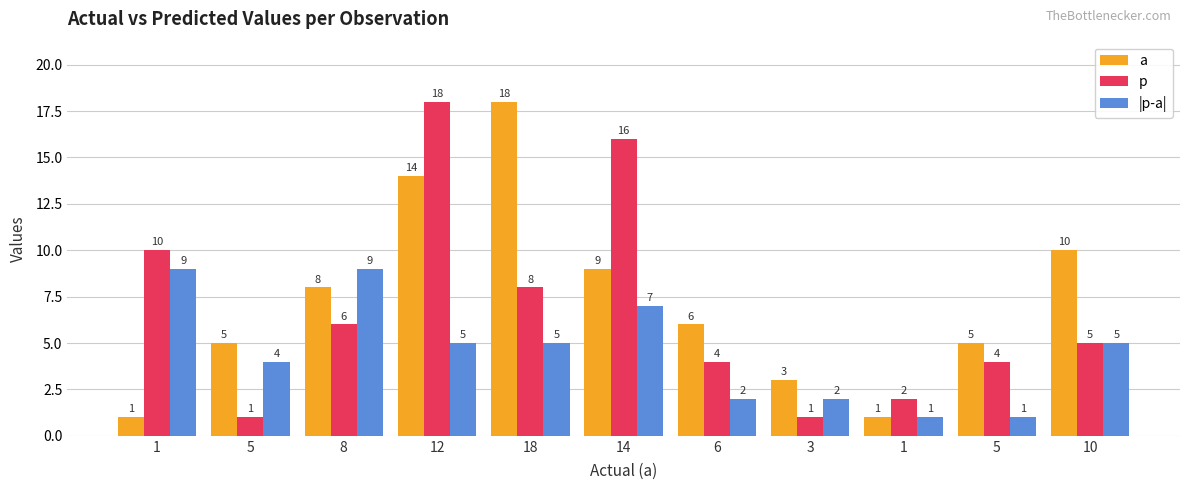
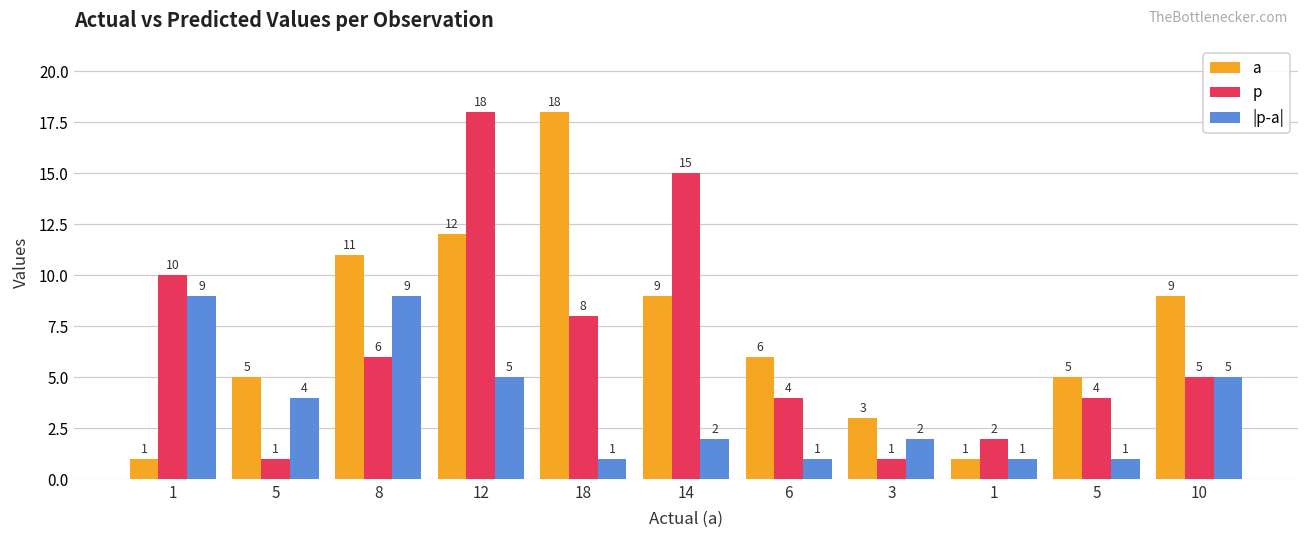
  {
    "a": {
-     "8": 8,
-     "12": 14,
+     "8": 11,
+     "12": 12,
      "18": 18,
      "14": 9,
      "6": 6,
      "3": 3,
-     "10": 10
+     "10": 9
    },
    "p": {
      "8": 6,
      "12": 18,
      "18": 8,
-     "14": 16,
+     "14": 15,
      "6": 4,
      "3": 1,
      "10": 5
    },
    "|p-a|": {
      "8": 9,
      "12": 5,
-     "18": 5,
-     "14": 7,
-     "6": 2,
+     "18": 1,
+     "14": 2,
+     "6": 1,
      "3": 2,
      "10": 5
    }
  }
